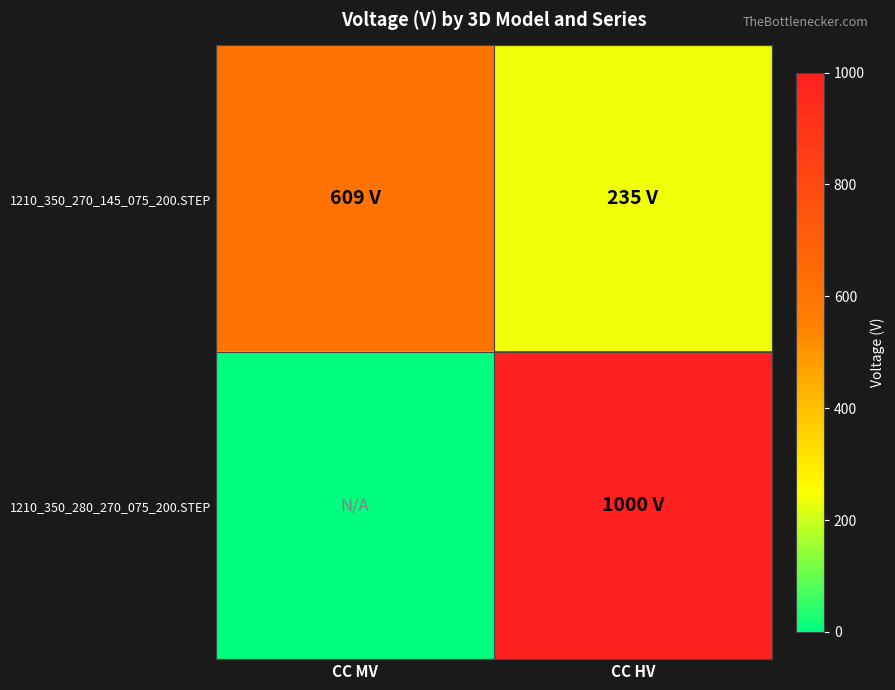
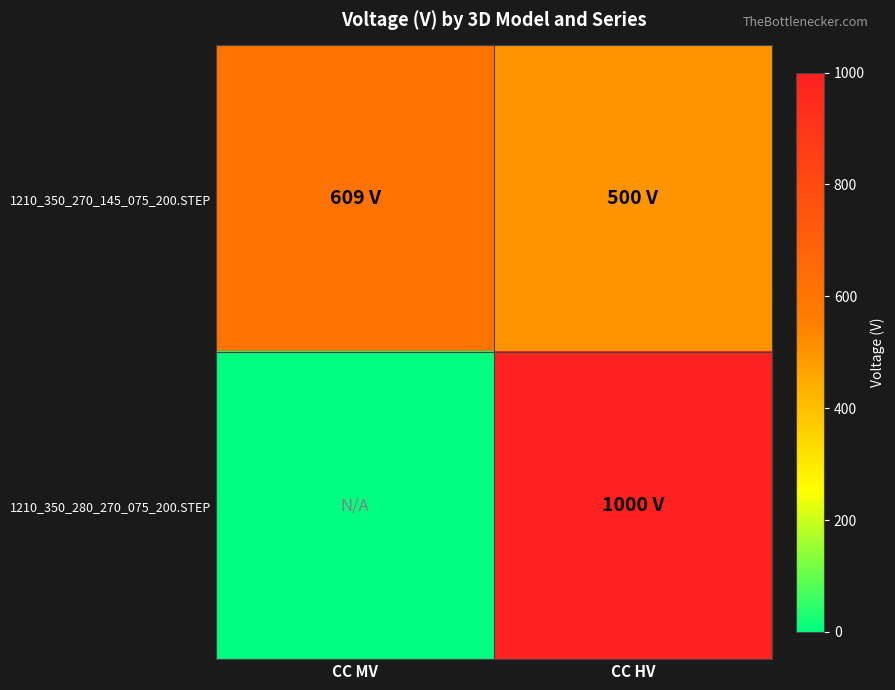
  {
    "1210_350_270_145_075_200.STEP": {
      "CC MV": 609,
-     "CC HV": 235
+     "CC HV": 500
    },
    "1210_350_280_270_075_200.STEP": {
      "CC HV": 1000
    }
  }
